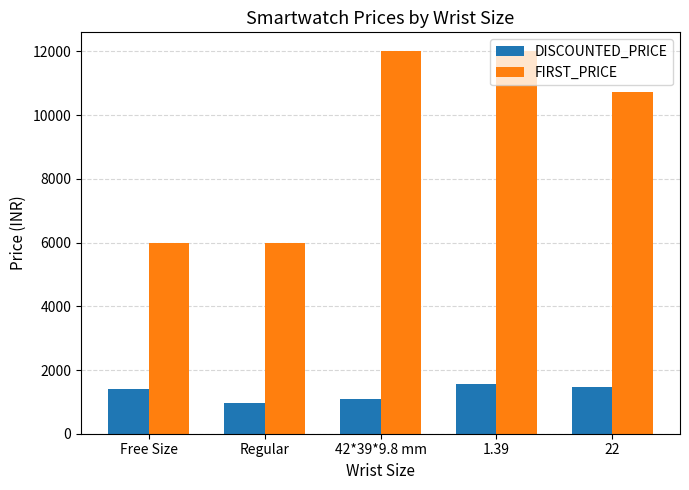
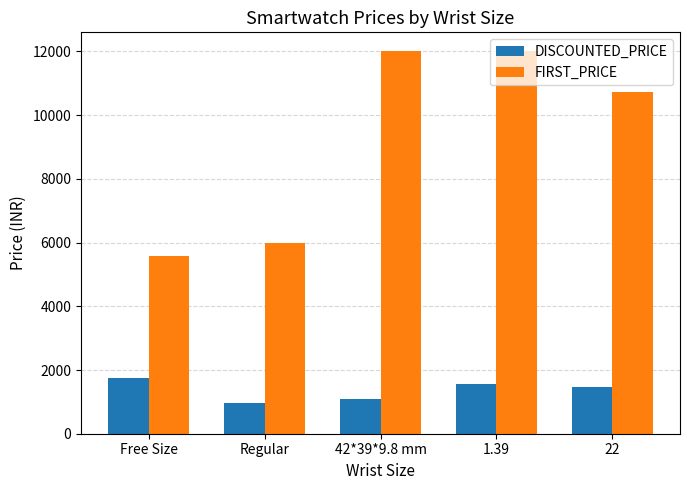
  {
    "DISCOUNTED_PRICE": {
-     "Free Size": 1400,
+     "Free Size": 1800,
      "Regular": 1000,
      "42*39*9.8 mm": 1100,
      "1.39": 1500,
      "22": 1500
    },
    "FIRST_PRICE": {
-     "Free Size": 6000,
+     "Free Size": 5600,
      "Regular": 6000,
      "42*39*9.8 mm": 12000,
      "22": 10700
    }
  }
